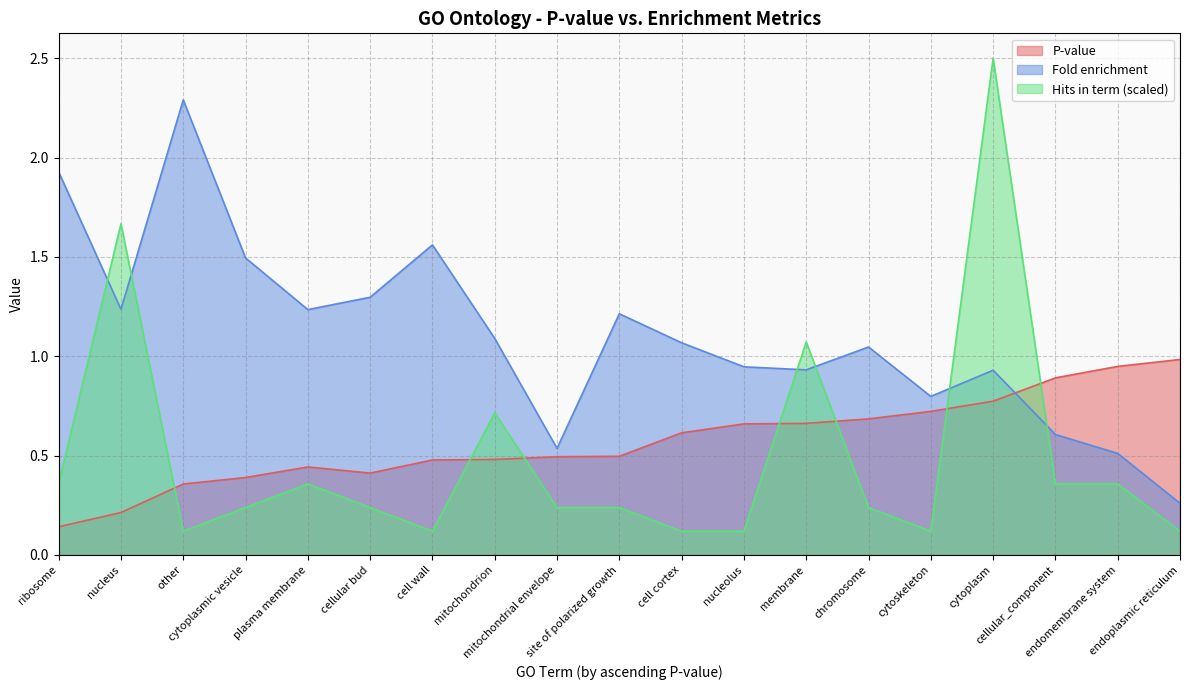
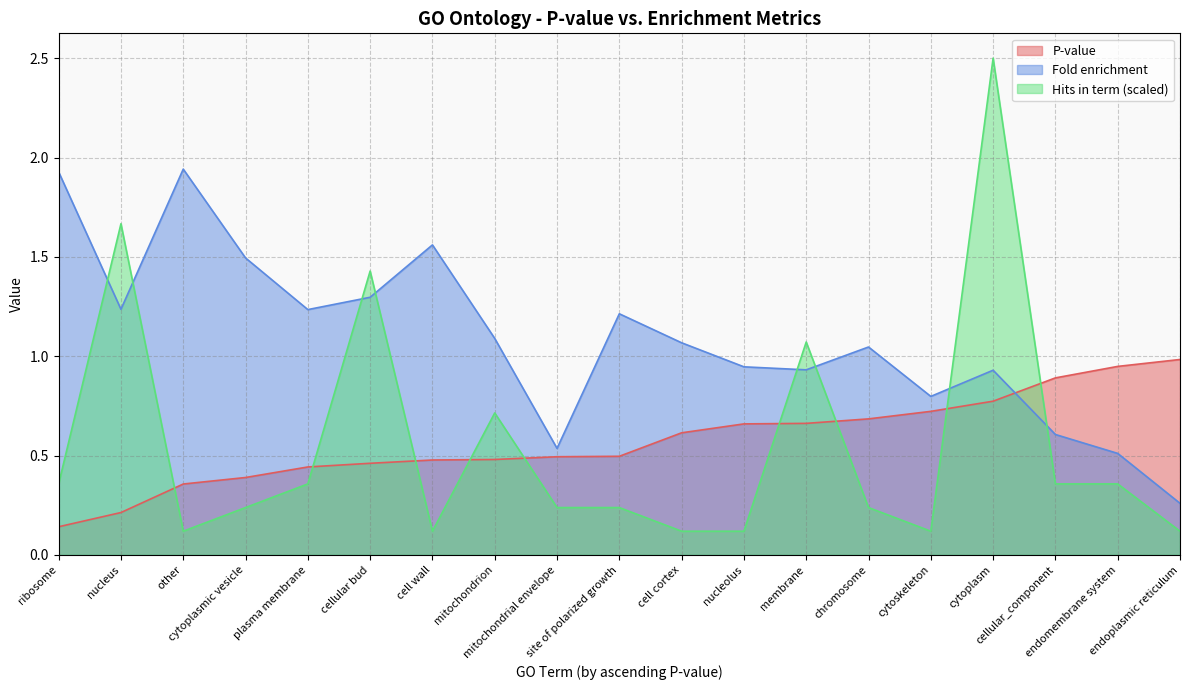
  {
    "P-value": {
      "ribosome": 0.14,
      "nucleus": 0.21,
      "other": 0.36,
      "cytoplasmic vesicle": 0.39,
      "plasma membrane": 0.44,
-     "cellular bud": 0.41,
+     "cellular bud": 0.46,
      "cell wall": 0.48,
      "mitochondrion": 0.48,
      "mitochondrial envelope": 0.49,
      "site of polarized growth": 0.50,
      "cell cortex": 0.61,
      "nucleolus": 0.66,
      "membrane": 0.66,
      "chromosome": 0.68,
      "cytoskeleton": 0.72,
      "cytoplasm": 0.77,
      "cellular_component": 0.89,
      "endomembrane system": 0.95,
      "endoplasmic reticulum": 0.98
    },
    "Fold enrichment": {
      "ribosome": 1.93,
      "nucleus": 1.24,
-     "other": 2.29,
+     "other": 1.94,
      "cytoplasmic vesicle": 1.49,
      "plasma membrane": 1.23,
      "cellular bud": 1.30,
      "cell wall": 1.56,
      "mitochondrion": 1.09,
      "mitochondrial envelope": 0.54,
      "site of polarized growth": 1.21,
      "cell cortex": 1.07,
      "nucleolus": 0.95,
      "membrane": 0.93,
      "chromosome": 1.05,
      "cytoskeleton": 0.80,
      "cytoplasm": 0.93,
      "cellular_component": 0.61,
      "endomembrane system": 0.51,
      "endoplasmic reticulum": 0.26
    },
    "Hits in term (scaled)": {
      "ribosome": 0.36,
      "nucleus": 1.67,
      "other": 0.12,
      "cytoplasmic vesicle": 0.24,
      "plasma membrane": 0.36,
-     "cellular bud": 0.24,
+     "cellular bud": 1.43,
      "cell wall": 0.12,
      "mitochondrion": 0.71,
      "mitochondrial envelope": 0.24,
      "site of polarized growth": 0.24,
      "cell cortex": 0.12,
      "nucleolus": 0.12,
      "membrane": 1.07,
      "chromosome": 0.24,
      "cytoskeleton": 0.12,
      "cytoplasm": 2.50,
      "cellular_component": 0.36,
      "endomembrane system": 0.36,
      "endoplasmic reticulum": 0.12
    }
  }
